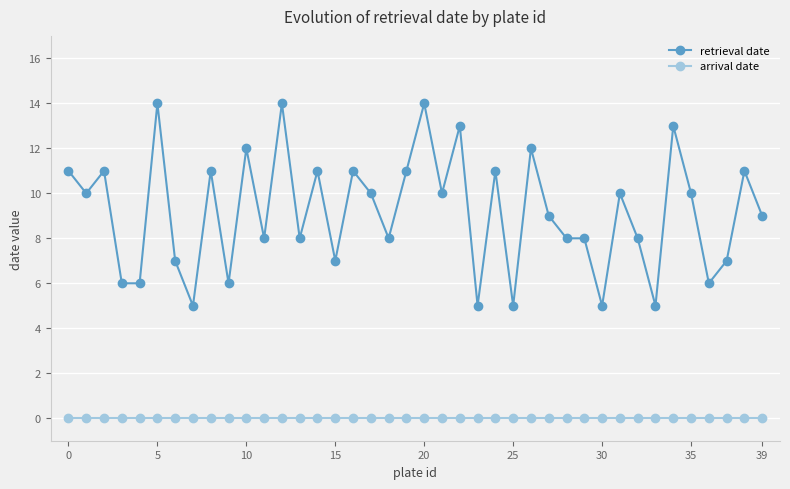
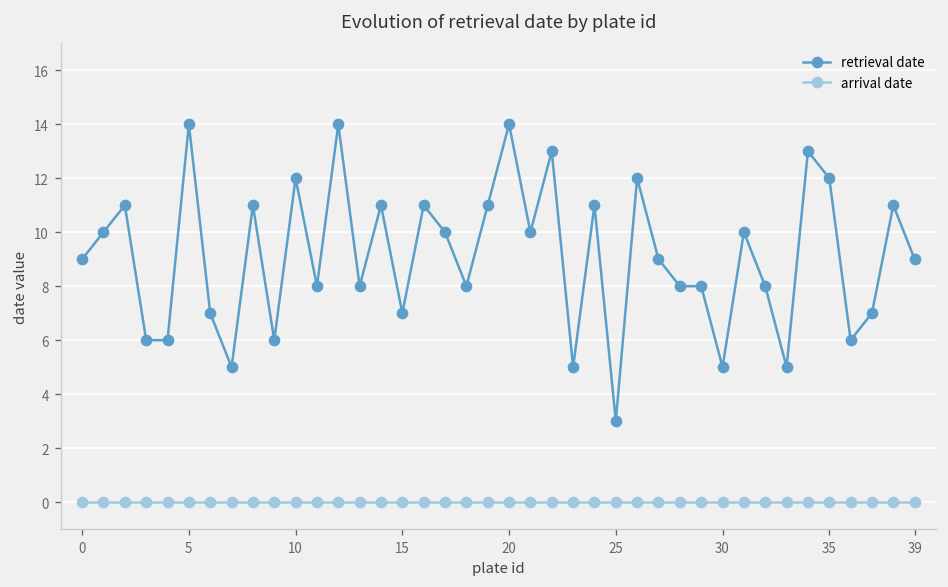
  {
    "retrieval date": {
-     "0": 11,
+     "0": 9,
      "5": 14,
      "10": 12,
      "15": 7,
      "20": 14,
-     "25": 5,
+     "25": 3,
      "30": 5,
-     "35": 10,
+     "35": 12,
      "39": 9
    },
    "arrival date": {
      "0": 0,
      "5": 0,
      "10": 0,
      "15": 0,
      "20": 0,
      "25": 0,
      "30": 0,
      "35": 0,
      "39": 0
    }
  }
